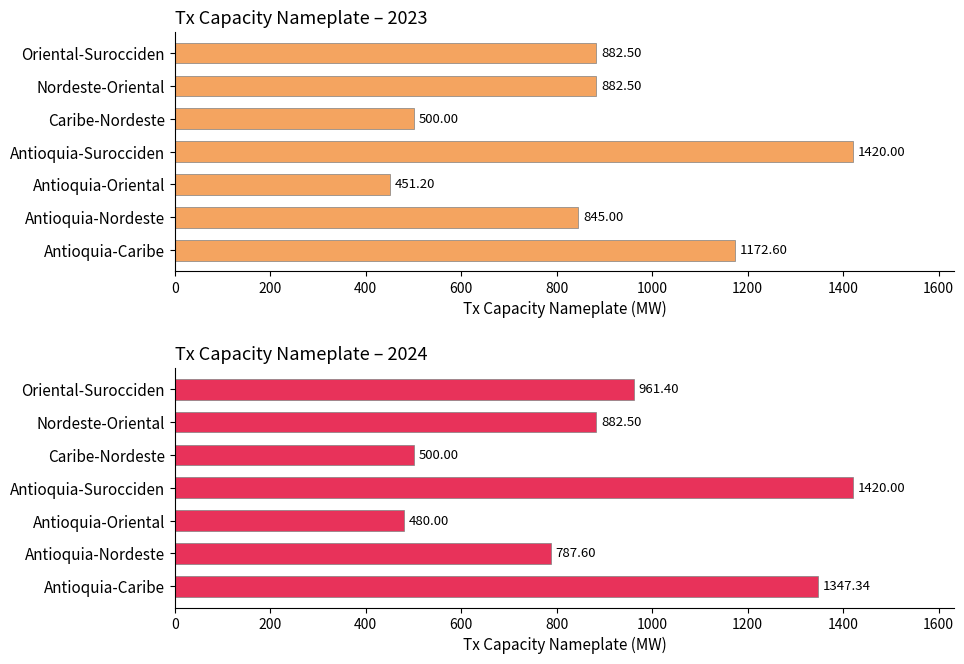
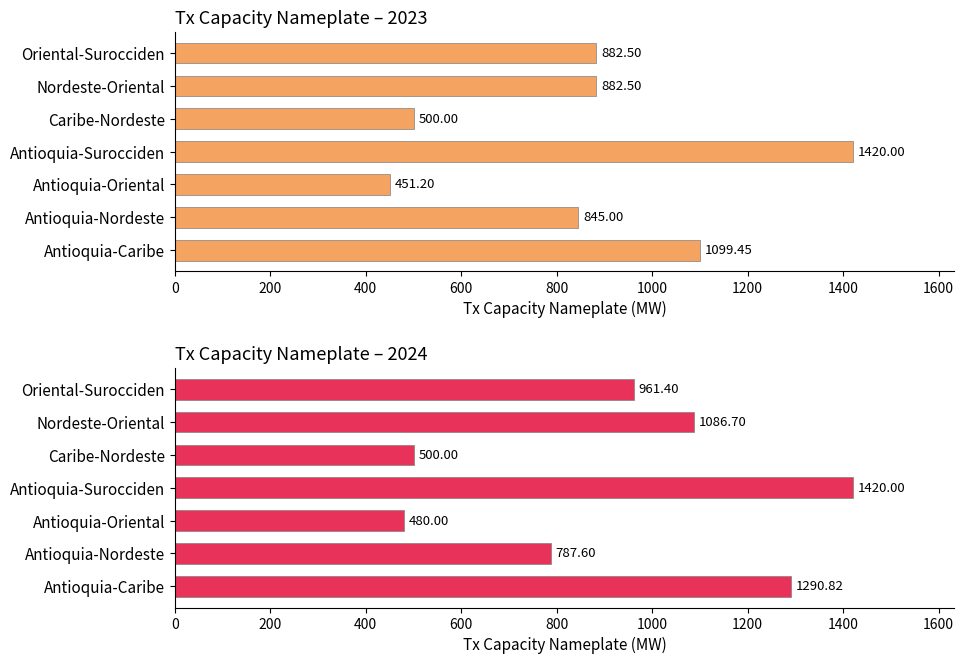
  {
    "Tx Capacity Nameplate – 2023": {
      "Oriental-Surocciden": 882.50,
      "Nordeste-Oriental": 882.50,
      "Caribe-Nordeste": 500.00,
      "Antioquia-Surocciden": 1420.00,
      "Antioquia-Oriental": 451.20,
      "Antioquia-Nordeste": 845.00,
-     "Antioquia-Caribe": 1172.60
+     "Antioquia-Caribe": 1099.45
    },
    "Tx Capacity Nameplate – 2024": {
      "Oriental-Surocciden": 961.40,
-     "Nordeste-Oriental": 882.50,
+     "Nordeste-Oriental": 1086.70,
      "Caribe-Nordeste": 500.00,
      "Antioquia-Surocciden": 1420.00,
      "Antioquia-Oriental": 480.00,
      "Antioquia-Nordeste": 787.60,
-     "Antioquia-Caribe": 1347.34
+     "Antioquia-Caribe": 1290.82
    }
  }
